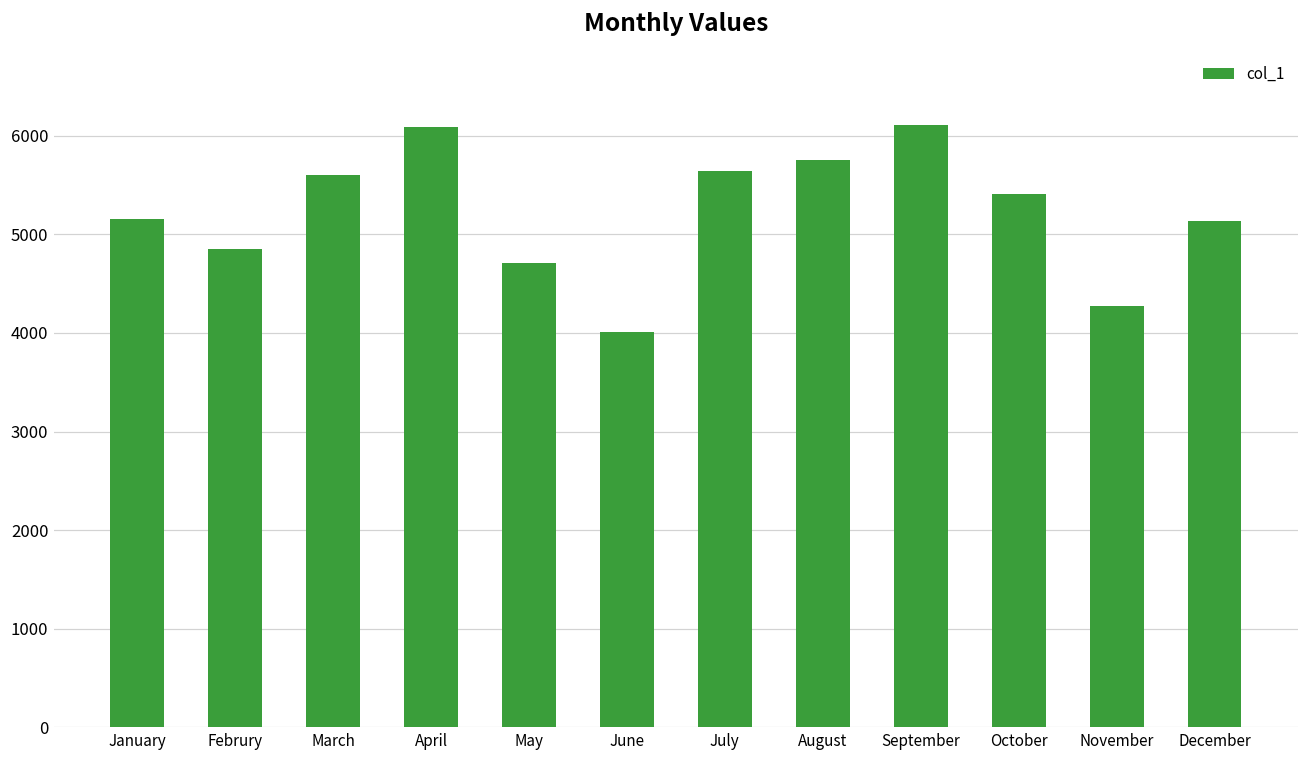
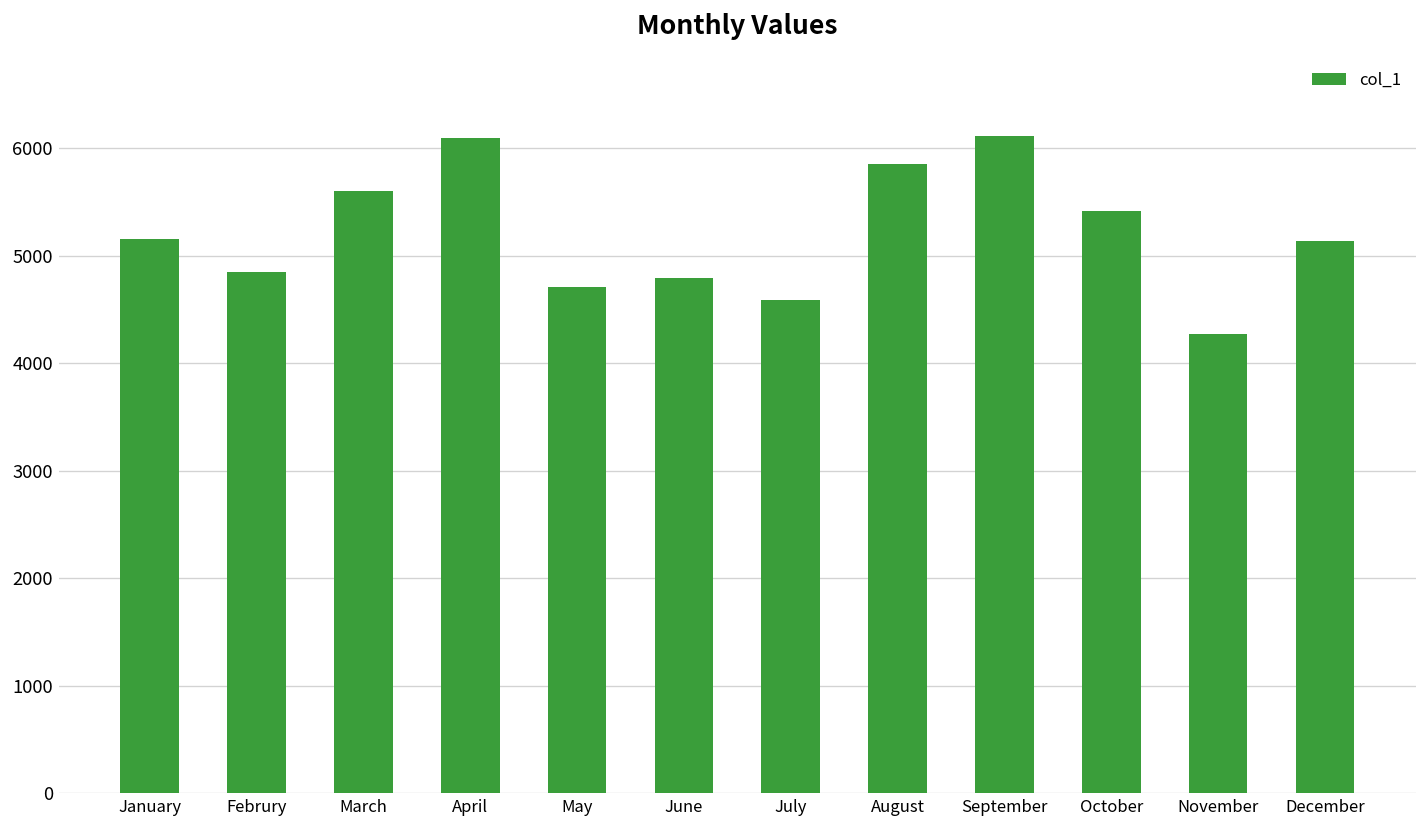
  {
    "January": 5200,
    "Februry": 4900,
    "March": 5600,
    "April": 6100,
    "May": 4700,
-   "June": 4000,
-   "July": 5600,
-   "August": 5800,
+   "June": 4800,
+   "July": 4600,
+   "August": 5900,
    "September": 6100,
    "October": 5400,
    "November": 4300,
    "December": 5100
  }
